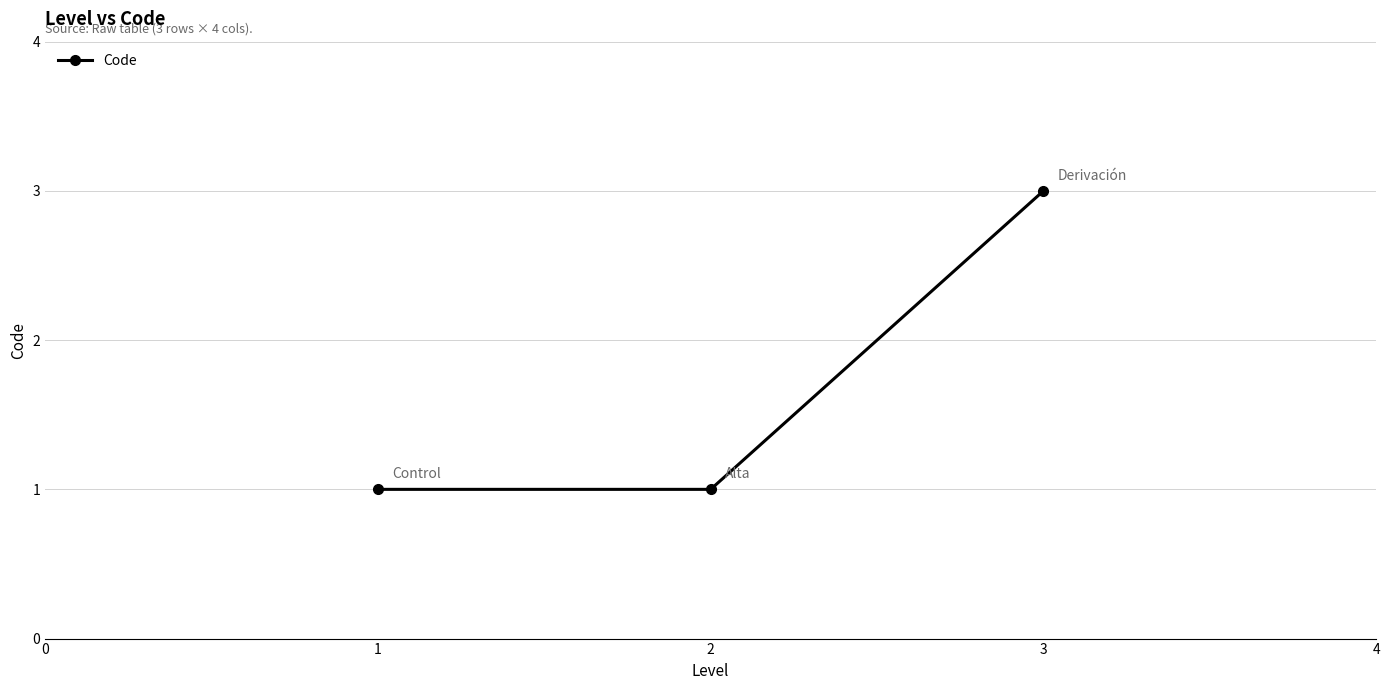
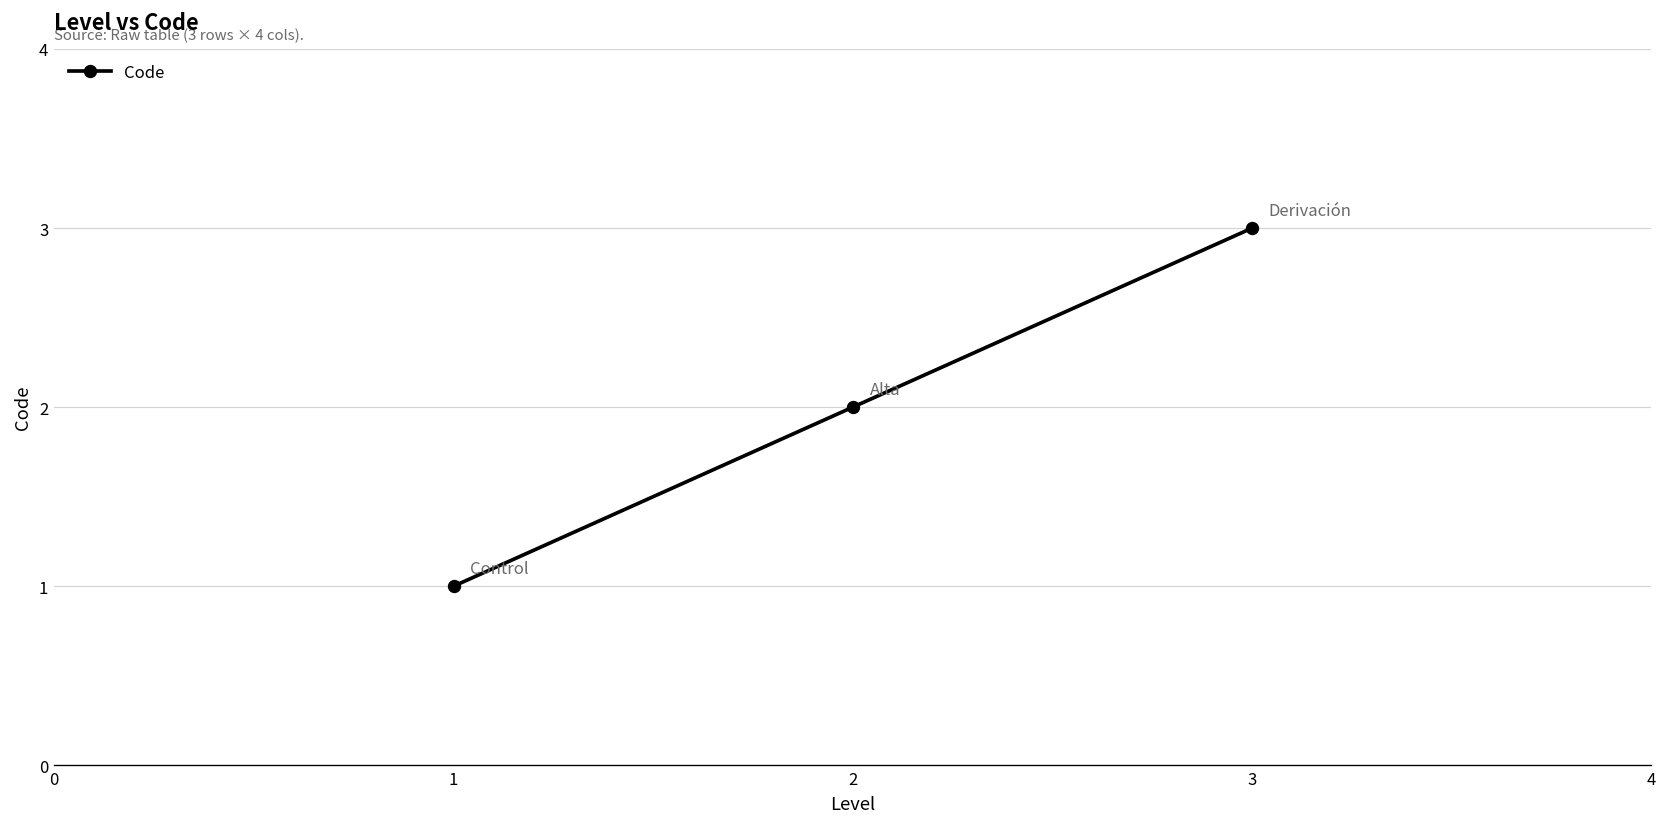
  {
    "1": 1,
-   "2": 1,
+   "2": 2,
    "3": 3
  }
